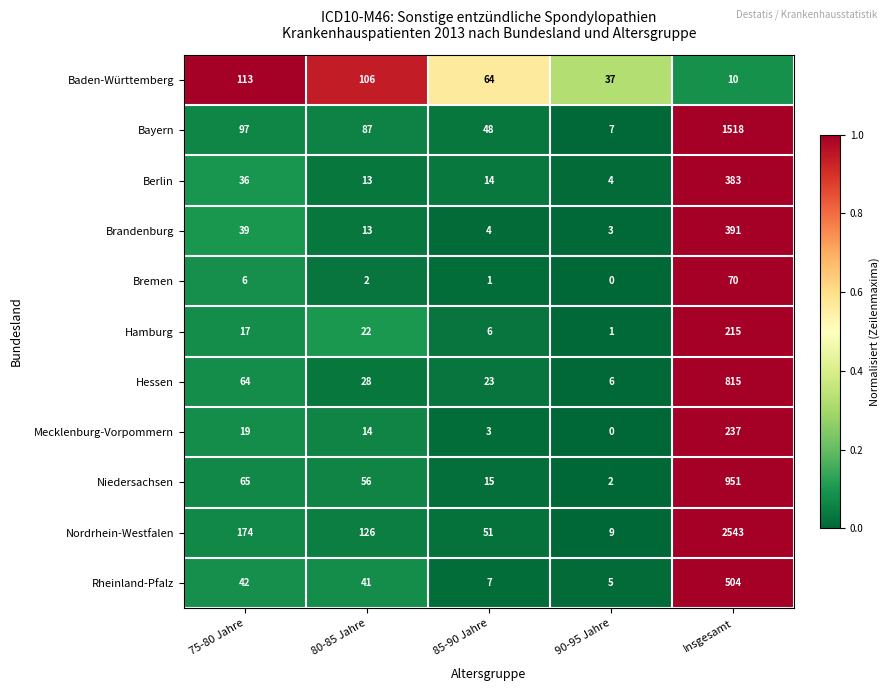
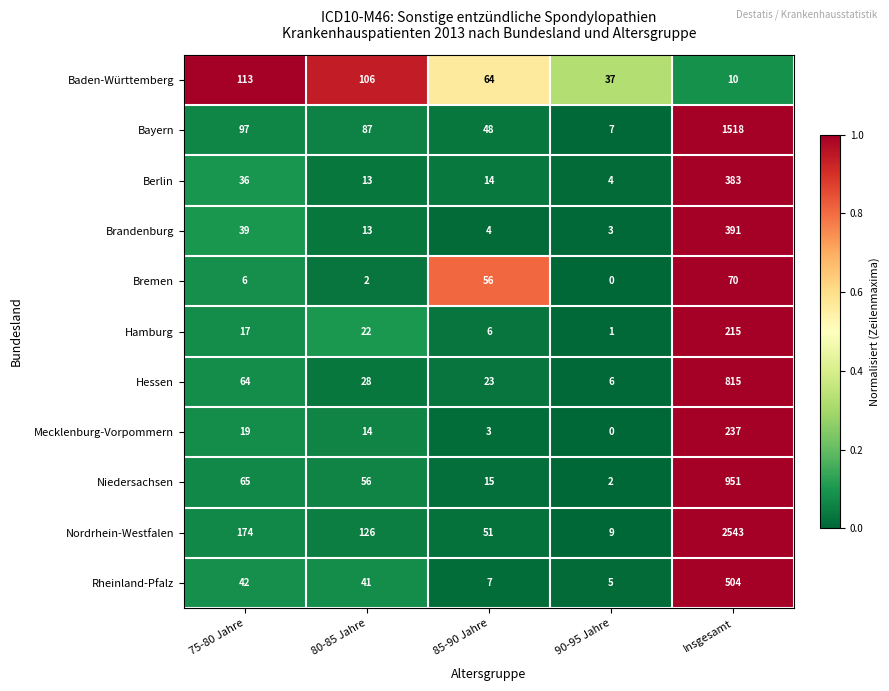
  {
    "Baden-Württemberg": {
      "75-80 Jahre": 113,
      "80-85 Jahre": 106,
      "85-90 Jahre": 64,
      "90-95 Jahre": 37,
      "Insgesamt": 10
    },
    "Bayern": {
      "75-80 Jahre": 97,
      "80-85 Jahre": 87,
      "85-90 Jahre": 48,
      "90-95 Jahre": 7,
      "Insgesamt": 1518
    },
    "Berlin": {
      "75-80 Jahre": 36,
      "80-85 Jahre": 13,
      "85-90 Jahre": 14,
      "90-95 Jahre": 4,
      "Insgesamt": 383
    },
    "Brandenburg": {
      "75-80 Jahre": 39,
      "80-85 Jahre": 13,
      "85-90 Jahre": 4,
      "90-95 Jahre": 3,
      "Insgesamt": 391
    },
    "Bremen": {
      "75-80 Jahre": 6,
      "80-85 Jahre": 2,
-     "85-90 Jahre": 1,
+     "85-90 Jahre": 56,
      "90-95 Jahre": 0,
      "Insgesamt": 70
    },
    "Hamburg": {
      "75-80 Jahre": 17,
      "80-85 Jahre": 22,
      "85-90 Jahre": 6,
      "90-95 Jahre": 1,
      "Insgesamt": 215
    },
    "Hessen": {
      "75-80 Jahre": 64,
      "80-85 Jahre": 28,
      "85-90 Jahre": 23,
      "90-95 Jahre": 6,
      "Insgesamt": 815
    },
    "Mecklenburg-Vorpommern": {
      "75-80 Jahre": 19,
      "80-85 Jahre": 14,
      "85-90 Jahre": 3,
      "90-95 Jahre": 0,
      "Insgesamt": 237
    },
    "Niedersachsen": {
      "75-80 Jahre": 65,
      "80-85 Jahre": 56,
      "85-90 Jahre": 15,
      "90-95 Jahre": 2,
      "Insgesamt": 951
    },
    "Nordrhein-Westfalen": {
      "75-80 Jahre": 174,
      "80-85 Jahre": 126,
      "85-90 Jahre": 51,
      "90-95 Jahre": 9,
      "Insgesamt": 2543
    },
    "Rheinland-Pfalz": {
      "75-80 Jahre": 42,
      "80-85 Jahre": 41,
      "85-90 Jahre": 7,
      "90-95 Jahre": 5,
      "Insgesamt": 504
    }
  }
